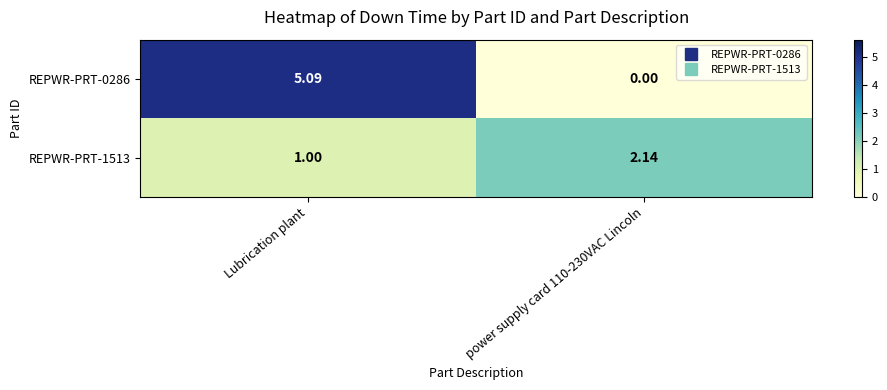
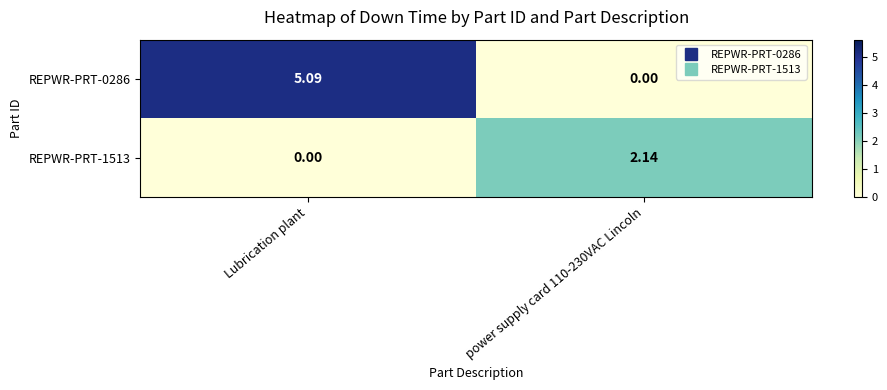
  {
    "REPWR-PRT-0286": {
      "Lubrication plant": 5.09,
      "power supply card 110-230VAC Lincoln": 0.00
    },
    "REPWR-PRT-1513": {
-     "Lubrication plant": 1.00,
+     "Lubrication plant": 0.00,
      "power supply card 110-230VAC Lincoln": 2.14
    }
  }
